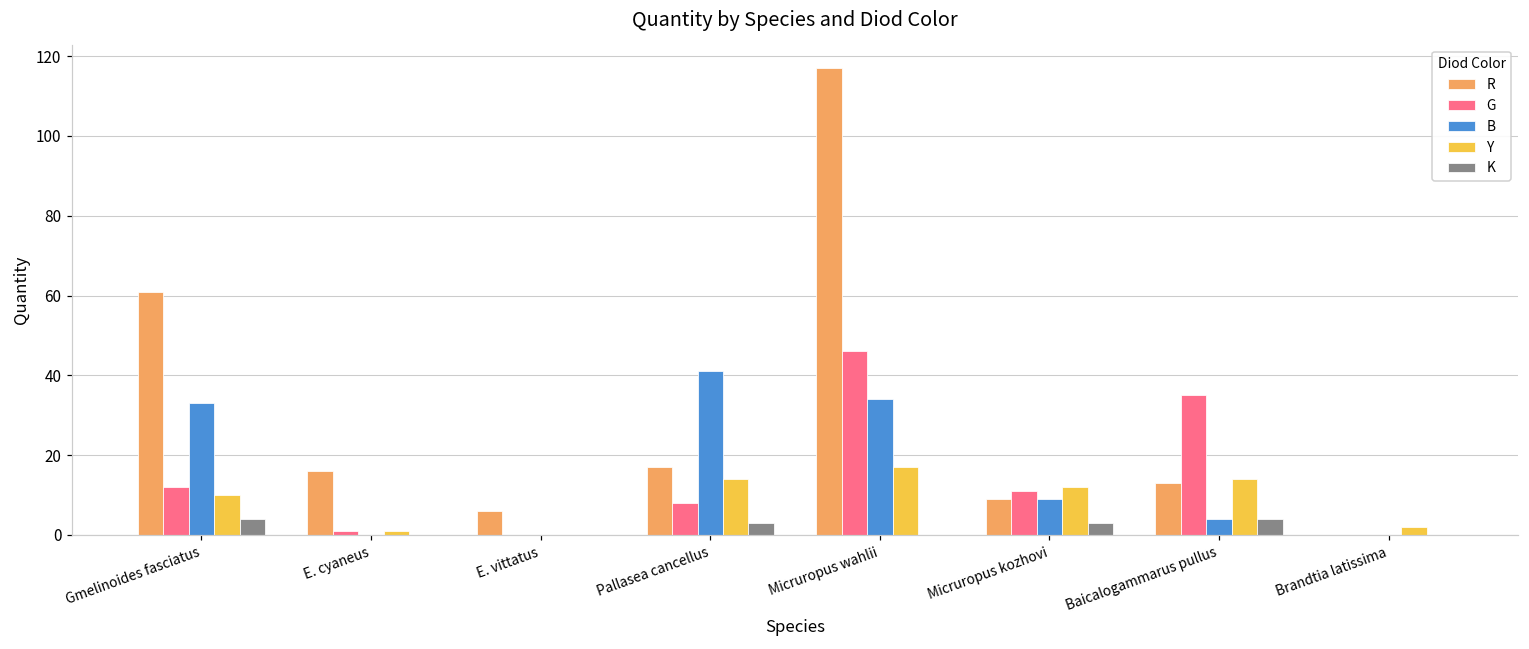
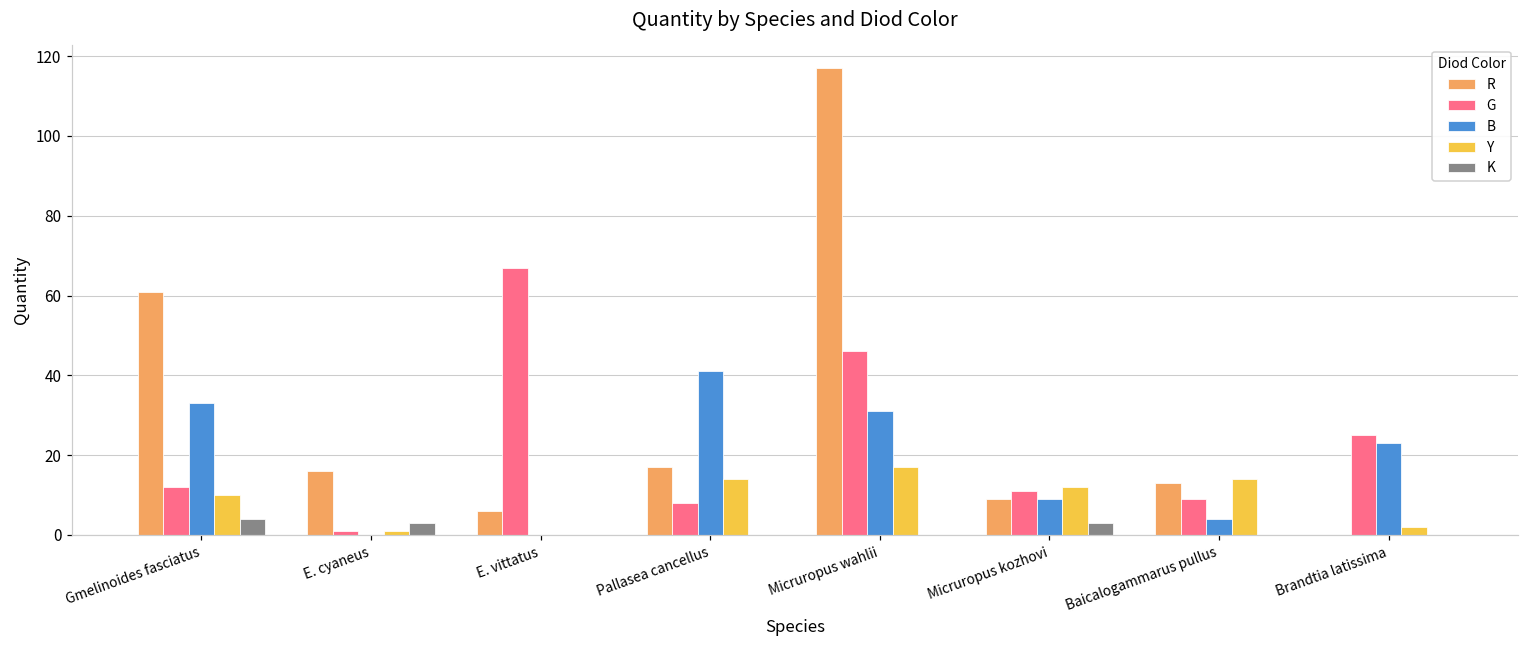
  {
    "G": {
      "Gmelinoides fasciatus": 12,
      "E. cyaneus": 1,
-     "E. vittatus": 0,
+     "E. vittatus": 67,
      "Pallasea cancellus": 8,
      "Micruropus wahlii": 46,
      "Micruropus kozhovi": 11,
-     "Baicalogammarus pullus": 35,
-     "Brandtia latissima": 0
+     "Baicalogammarus pullus": 9,
+     "Brandtia latissima": 25
    },
    "B": {
      "Gmelinoides fasciatus": 33,
      "E. cyaneus": 0,
      "E. vittatus": 0,
      "Pallasea cancellus": 41,
-     "Micruropus wahlii": 34,
+     "Micruropus wahlii": 31,
      "Micruropus kozhovi": 9,
      "Baicalogammarus pullus": 4,
-     "Brandtia latissima": 0
+     "Brandtia latissima": 23
    },
    "K": {
      "Gmelinoides fasciatus": 4,
-     "E. cyaneus": 0,
+     "E. cyaneus": 3,
      "E. vittatus": 0,
-     "Pallasea cancellus": 3,
+     "Pallasea cancellus": 0,
      "Micruropus wahlii": 0,
      "Micruropus kozhovi": 3,
-     "Baicalogammarus pullus": 4,
+     "Baicalogammarus pullus": 0,
      "Brandtia latissima": 0
    }
  }
